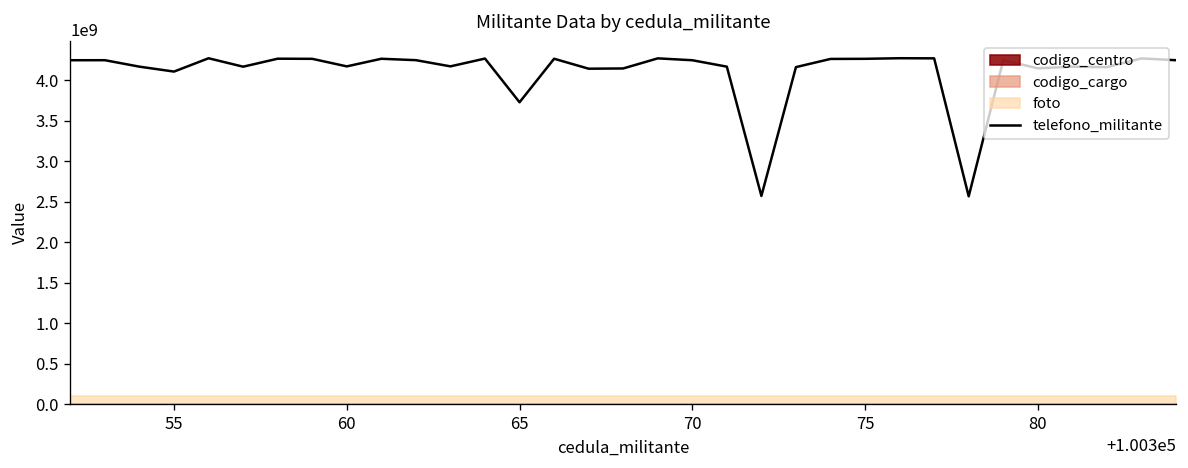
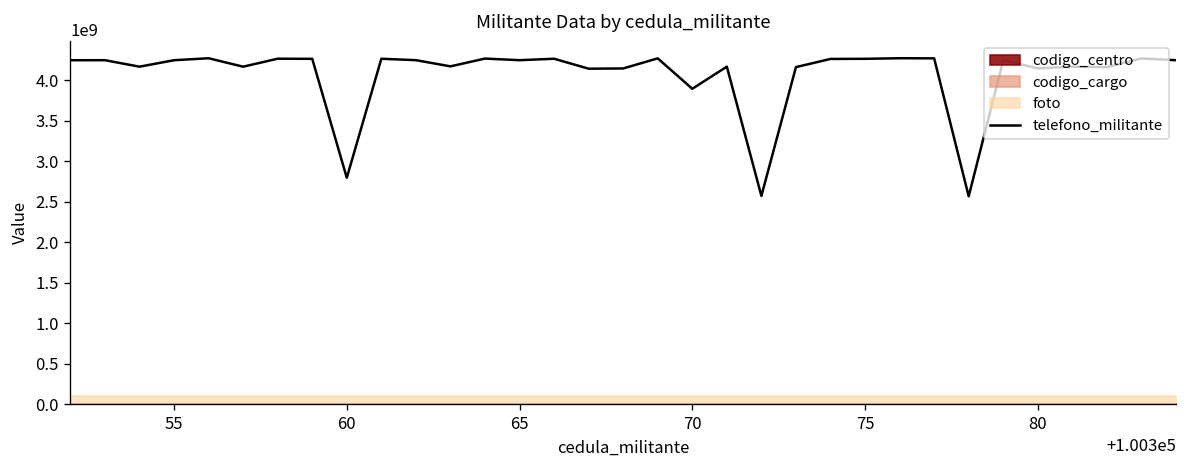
  {
    "telefono_militante": {
-     "55": 4100000000,
-     "60": 4200000000,
-     "65": 3700000000,
-     "70": 4200000000,
+     "55": 4200000000,
+     "60": 2800000000,
+     "65": 4200000000,
+     "70": 3900000000,
      "75": 4300000000
    },
    "foto": {
      "55": 100000000,
      "60": 100000000,
      "65": 100000000,
      "70": 100000000,
      "75": 100000000,
      "80": 100000000
    }
  }
